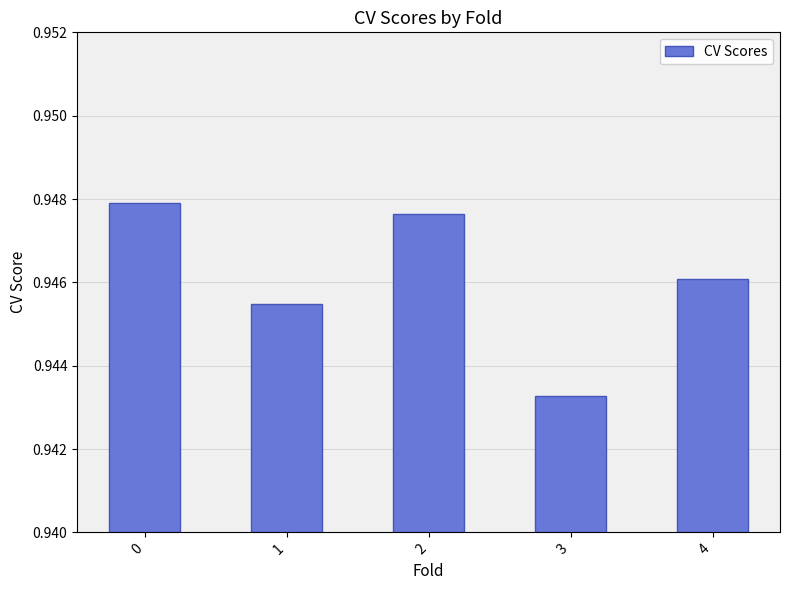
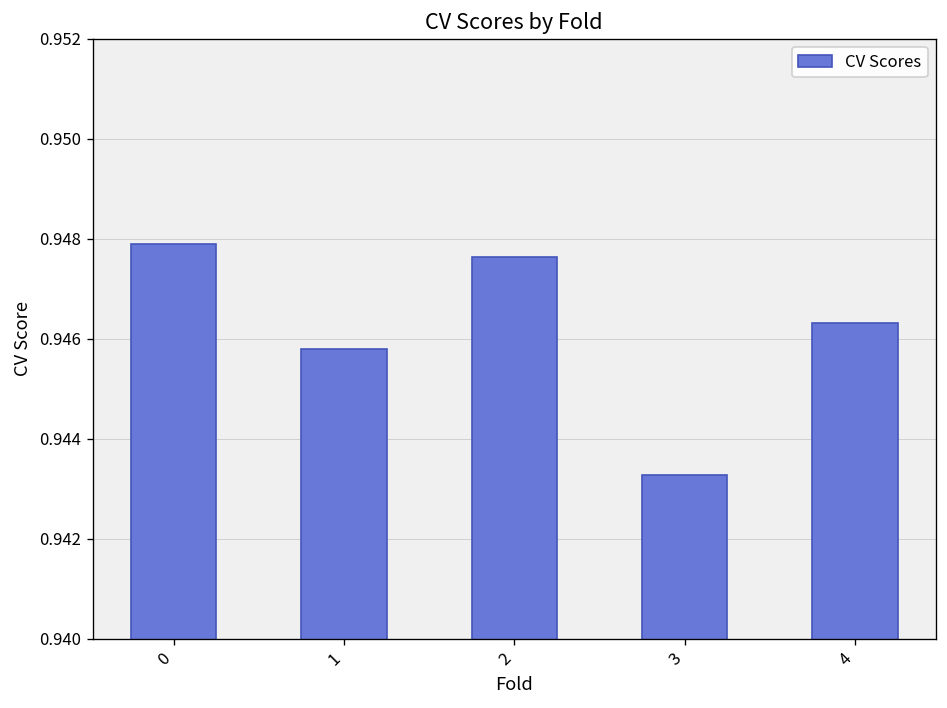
  {
    "0": 0.9479,
-   "1": 0.9455,
+   "1": 0.9458,
    "2": 0.9476,
    "3": 0.9433,
-   "4": 0.9461
+   "4": 0.9463
  }
